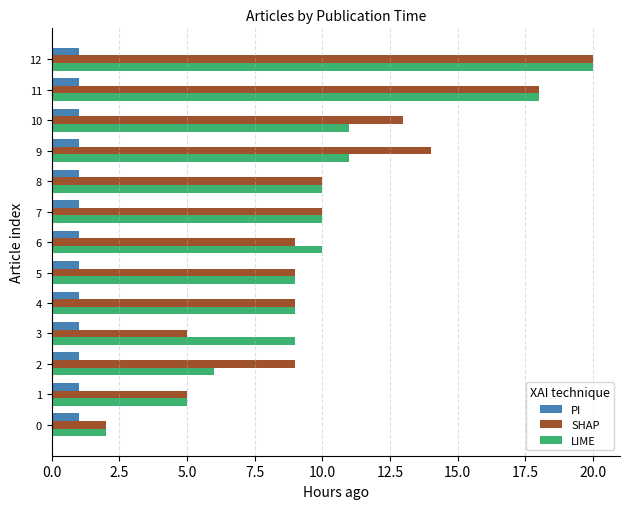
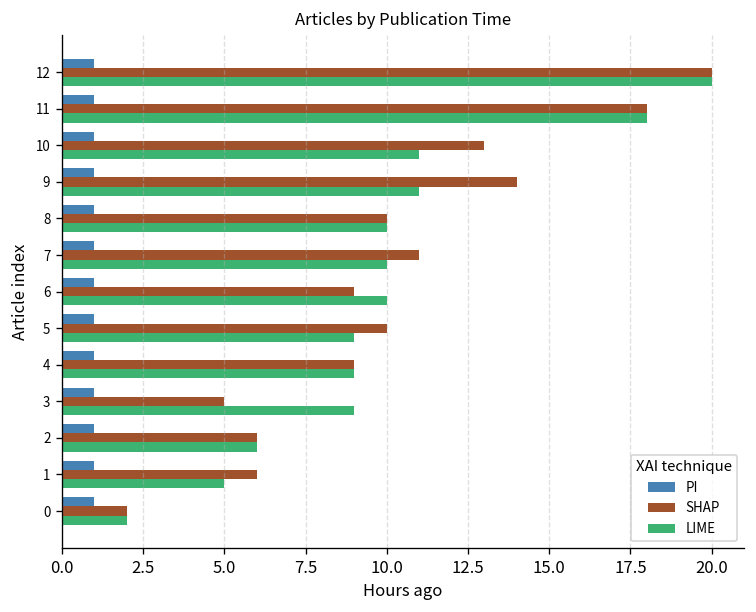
  {
    "PI": {
      "12": 1,
      "11": 1,
      "10": 1,
      "9": 1,
      "8": 1,
      "7": 1,
      "6": 1,
      "5": 1,
      "4": 1,
      "3": 1,
      "2": 1,
      "1": 1,
      "0": 1
    },
    "SHAP": {
      "12": 20,
      "11": 18,
      "10": 13,
      "9": 14,
      "8": 10,
-     "7": 10,
+     "7": 11,
      "6": 9,
-     "5": 9,
+     "5": 10,
      "4": 9,
      "3": 5,
-     "2": 9,
-     "1": 5,
+     "2": 6,
+     "1": 6,
      "0": 2
    },
    "LIME": {
      "12": 20,
      "11": 18,
      "10": 11,
      "9": 11,
      "8": 10,
      "7": 10,
      "6": 10,
      "5": 9,
      "4": 9,
      "3": 9,
      "2": 6,
      "1": 5,
      "0": 2
    }
  }
